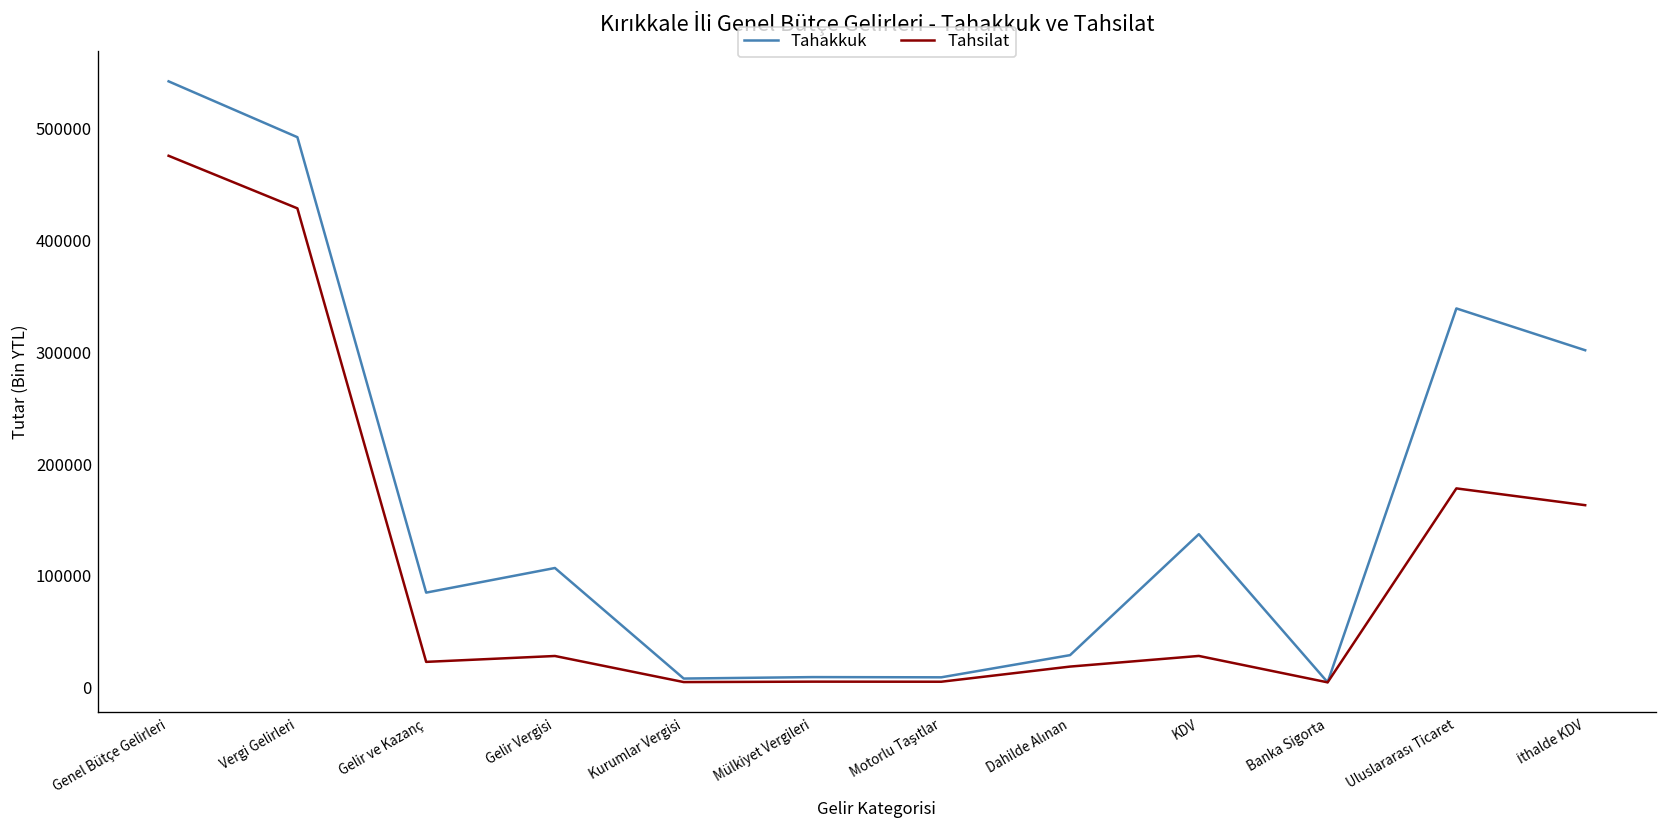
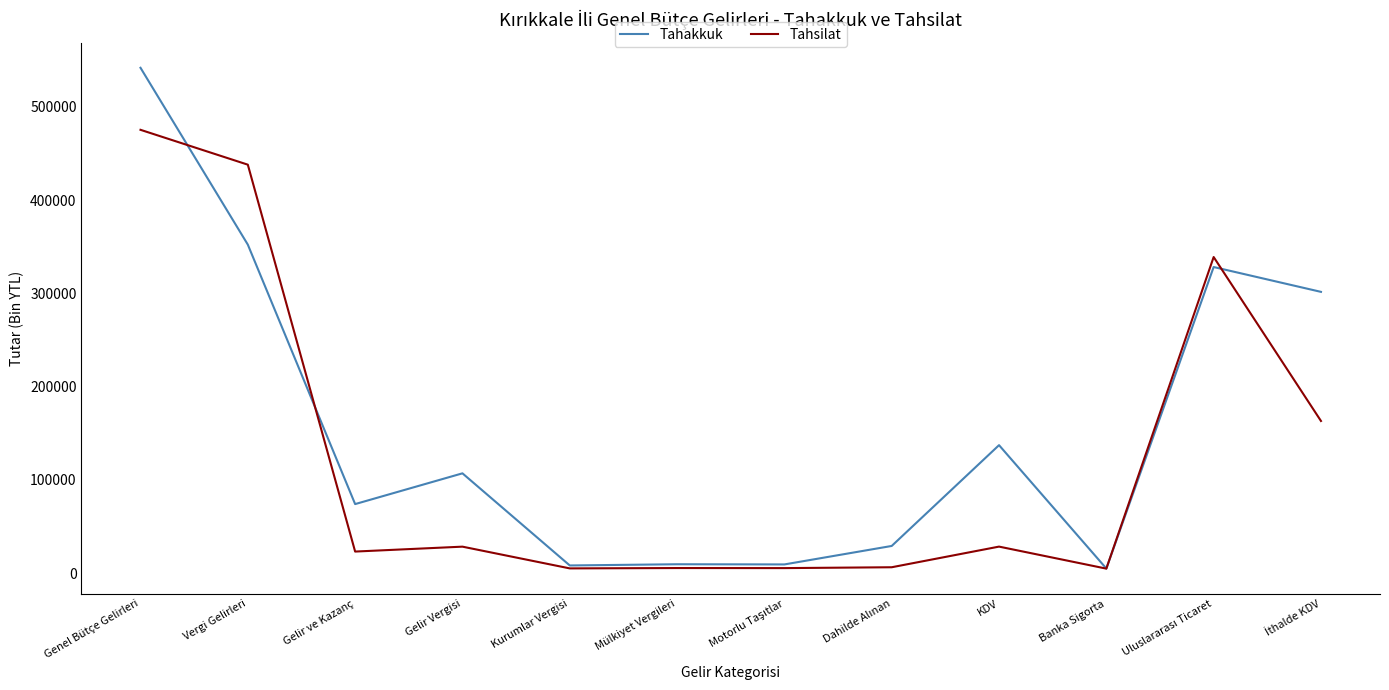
  {
    "Tahakkuk": {
      "Genel Bütçe Gelirleri": 540000,
-     "Vergi Gelirleri": 490000,
-     "Gelir ve Kazanç": 90000,
+     "Vergi Gelirleri": 350000,
+     "Gelir ve Kazanç": 70000,
      "Gelir Vergisi": 110000,
      "Kurumlar Vergisi": 10000,
      "Mülkiyet Vergileri": 10000,
      "Motorlu Taşıtlar": 10000,
      "Dahilde Alınan": 30000,
      "KDV": 140000,
-     "Uluslararası Ticaret": 340000,
+     "Uluslararası Ticaret": 330000,
      "İthalde KDV": 300000
    },
    "Tahsilat": {
      "Genel Bütçe Gelirleri": 480000,
-     "Vergi Gelirleri": 430000,
+     "Vergi Gelirleri": 440000,
      "Gelir ve Kazanç": 20000,
      "Gelir Vergisi": 30000,
      "Kurumlar Vergisi": 10000,
      "Mülkiyet Vergileri": 10000,
      "Motorlu Taşıtlar": 10000,
-     "Dahilde Alınan": 20000,
+     "Dahilde Alınan": 10000,
      "KDV": 30000,
-     "Uluslararası Ticaret": 180000,
+     "Uluslararası Ticaret": 340000,
      "İthalde KDV": 160000
    }
  }
